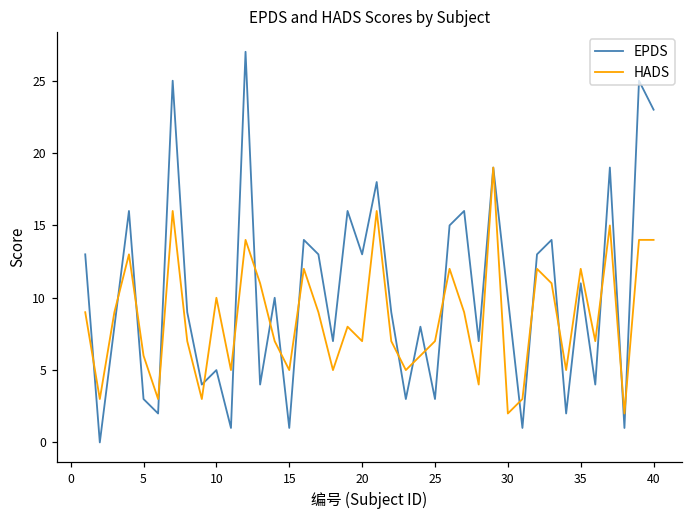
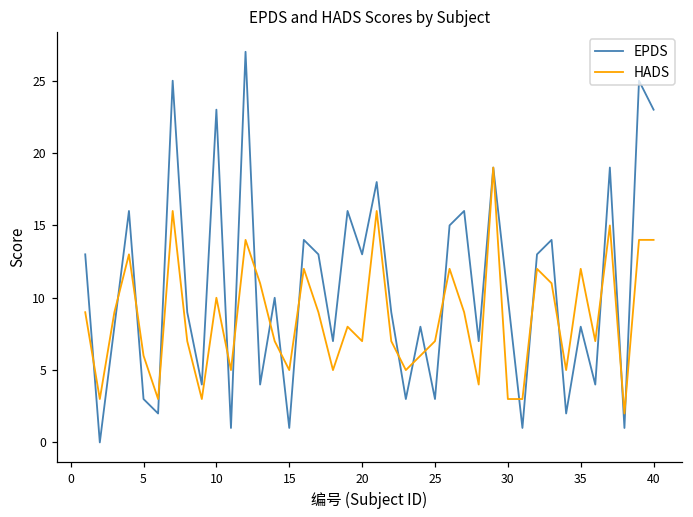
  {
    "EPDS": {
      "5": 3,
-     "10": 5,
+     "10": 23,
      "15": 1,
      "20": 13,
      "25": 3,
      "30": 10,
-     "35": 11,
+     "35": 8,
      "40": 23
    },
    "HADS": {
      "5": 6,
      "10": 10,
      "15": 5,
      "20": 7,
      "25": 7,
-     "30": 2,
+     "30": 3,
      "35": 12,
      "40": 14
    }
  }
